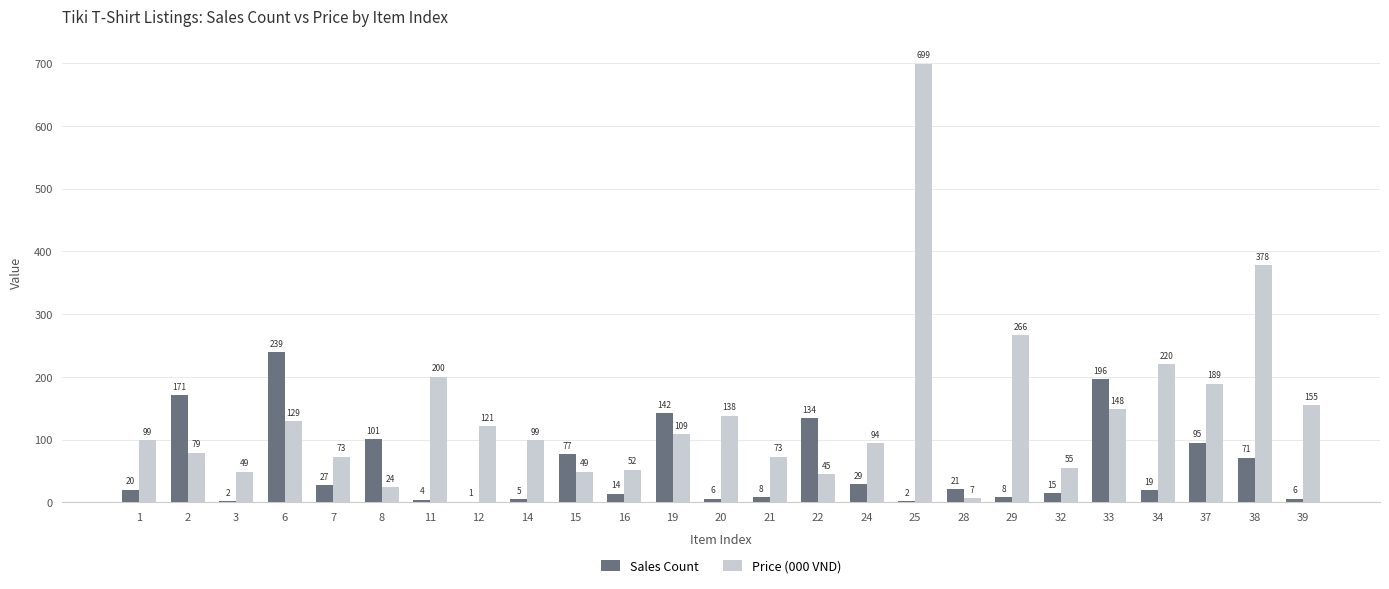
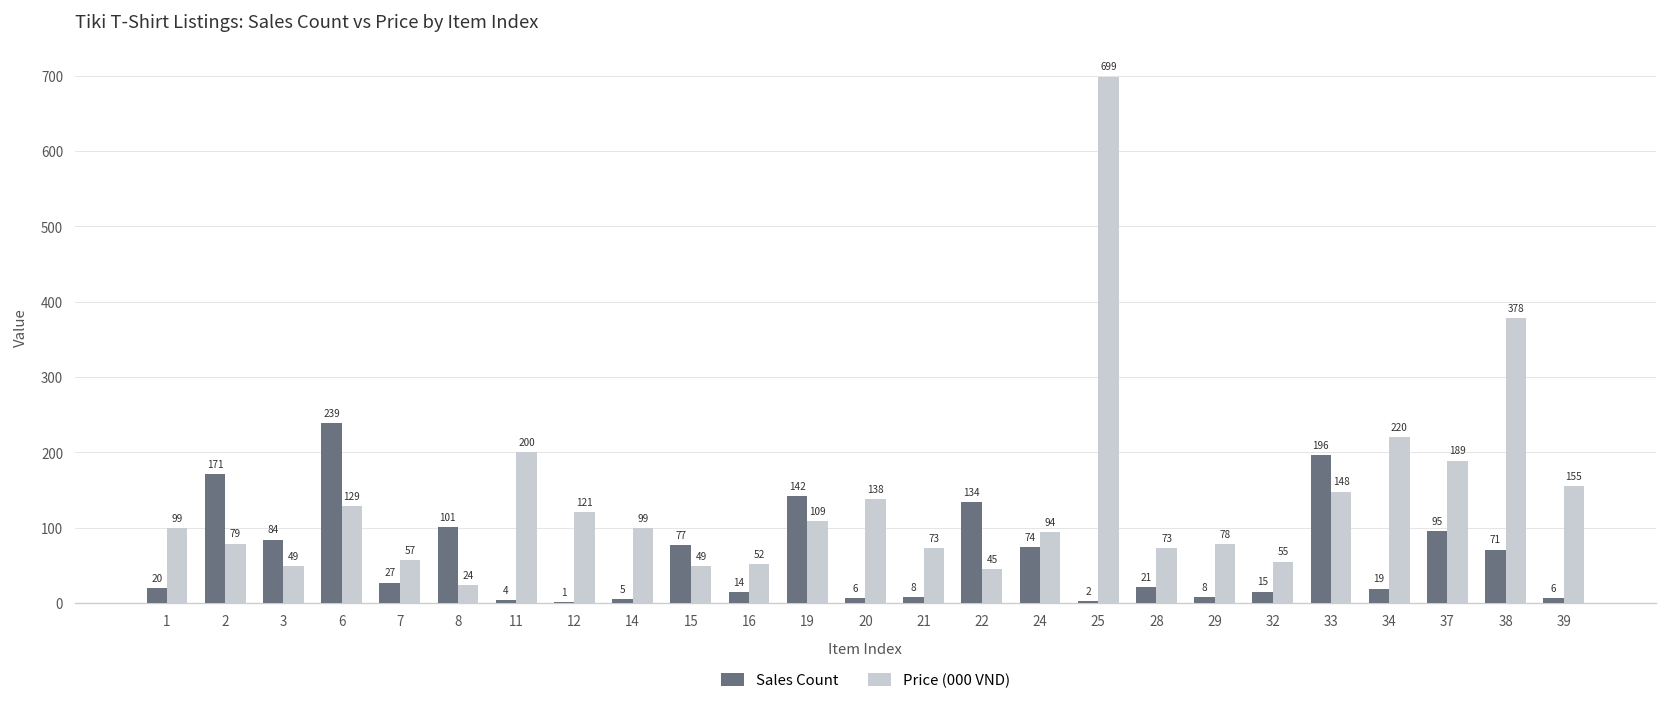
  {
    "Sales Count": {
      "1": 20,
      "2": 171,
-     "3": 2,
+     "3": 84,
      "6": 239,
      "7": 27,
      "8": 101,
      "11": 4,
      "12": 1,
      "14": 5,
      "15": 77,
      "16": 14,
      "19": 142,
      "20": 6,
      "21": 8,
      "22": 134,
-     "24": 29,
+     "24": 74,
      "25": 2,
      "28": 21,
      "29": 8,
      "32": 15,
      "33": 196,
      "34": 19,
      "37": 95,
      "38": 71,
      "39": 6
    },
    "Price (000 VND)": {
      "1": 99,
      "2": 79,
      "3": 49,
      "6": 129,
-     "7": 73,
+     "7": 57,
      "8": 24,
      "11": 200,
      "12": 121,
      "14": 99,
      "15": 49,
      "16": 52,
      "19": 109,
      "20": 138,
      "21": 73,
      "22": 45,
      "24": 94,
      "25": 699,
-     "28": 7,
-     "29": 266,
+     "28": 73,
+     "29": 78,
      "32": 55,
      "33": 148,
      "34": 220,
      "37": 189,
      "38": 378,
      "39": 155
    }
  }
